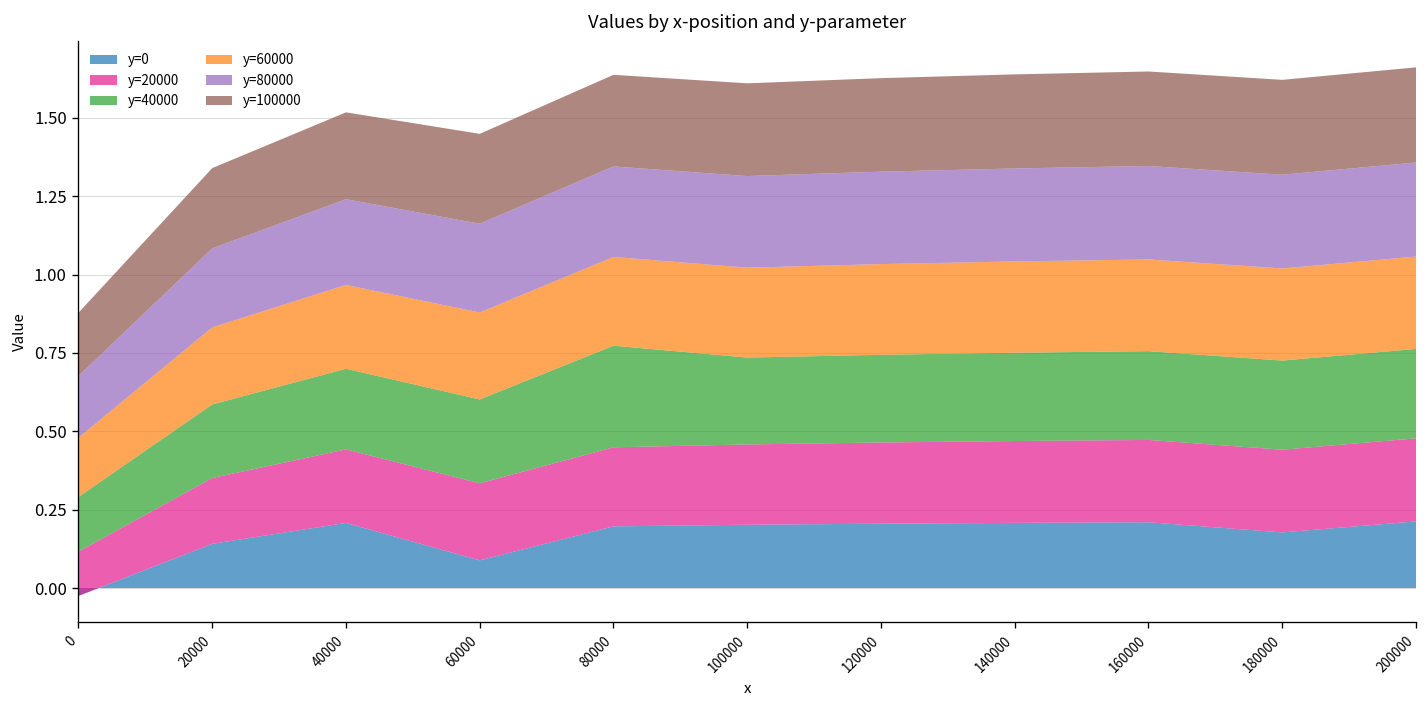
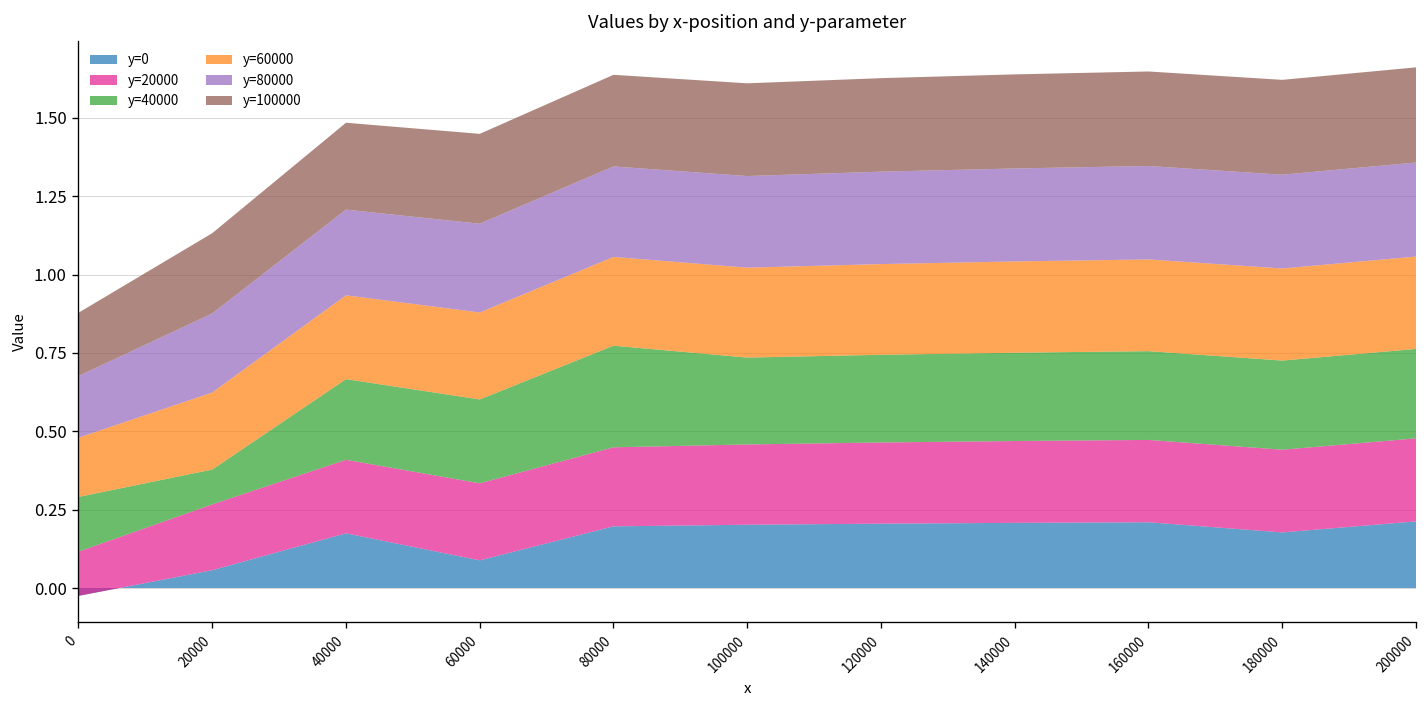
  {
    "y=0": {
-     "20000": 0.14,
-     "40000": 0.21
+     "20000": 0.06,
+     "40000": 0.17
    },
    "y=20000": {
      "20000": 0.21,
      "40000": 0.23,
      "60000": 0.25,
      "80000": 0.25,
      "100000": 0.26,
      "120000": 0.26,
      "140000": 0.26,
      "160000": 0.26,
      "180000": 0.26,
      "200000": 0.26
    },
    "y=40000": {
      "0": 0.17,
-     "20000": 0.23,
+     "20000": 0.11,
      "40000": 0.26,
      "60000": 0.27,
      "80000": 0.32,
      "100000": 0.28,
      "120000": 0.28,
      "140000": 0.28,
      "160000": 0.28,
      "180000": 0.28,
      "200000": 0.29
    },
    "y=60000": {
      "0": 0.19,
      "20000": 0.25,
      "40000": 0.27,
      "60000": 0.28,
      "80000": 0.28,
      "100000": 0.29,
      "120000": 0.29,
      "140000": 0.29,
      "160000": 0.29,
      "180000": 0.29,
      "200000": 0.29
    },
    "y=80000": {
      "0": 0.20,
      "20000": 0.25,
      "40000": 0.27,
      "60000": 0.28,
      "80000": 0.29,
      "100000": 0.29,
      "120000": 0.29,
      "140000": 0.30,
      "160000": 0.30,
      "180000": 0.30,
      "200000": 0.30
    },
    "y=100000": {
      "0": 0.20,
      "20000": 0.26,
      "40000": 0.28,
      "60000": 0.29,
      "80000": 0.29,
      "100000": 0.30,
      "120000": 0.30,
      "140000": 0.30,
      "160000": 0.30,
      "180000": 0.30,
      "200000": 0.30
    }
  }
